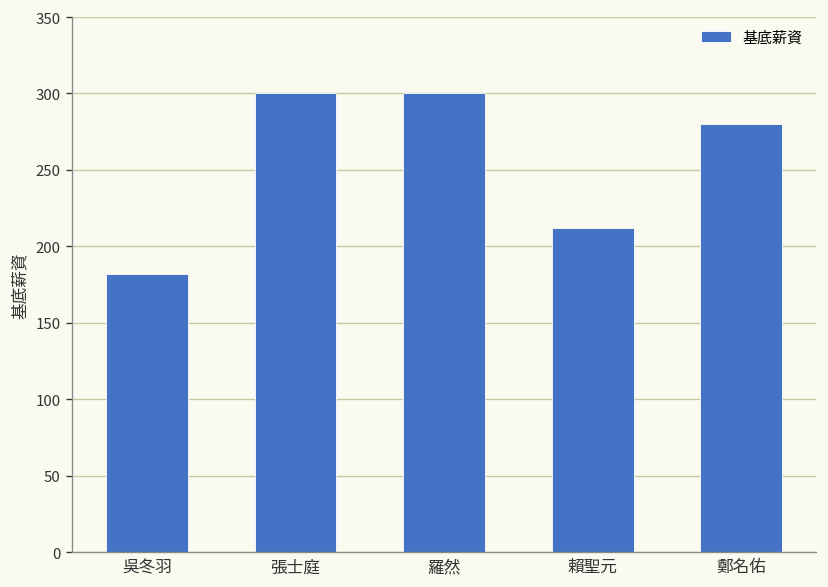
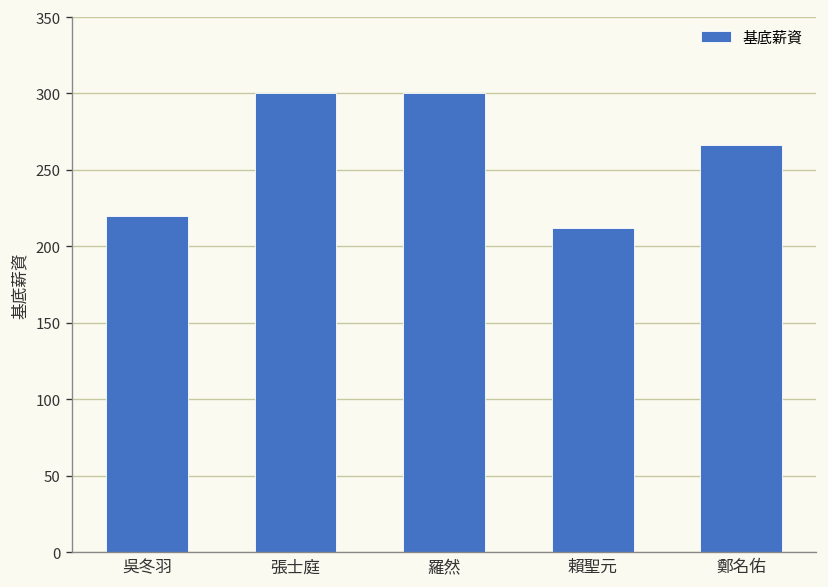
  {
-   "吳冬羽": 182,
+   "吳冬羽": 220,
    "張士庭": 300,
    "羅然": 300,
    "賴聖元": 212,
-   "鄭名佑": 280
+   "鄭名佑": 266
  }
